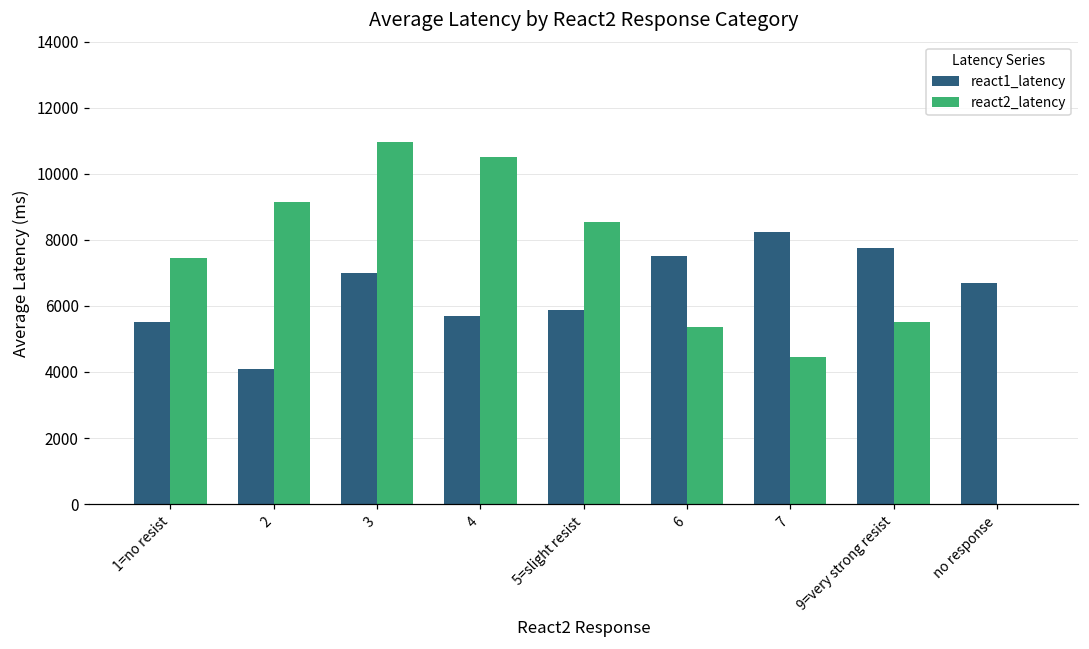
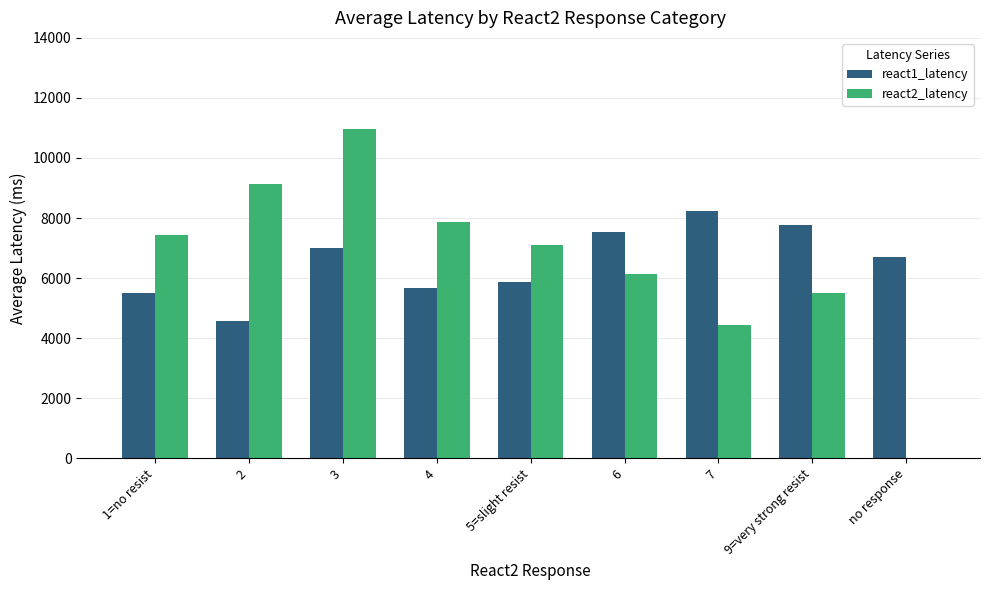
  {
    "react1_latency": {
      "1=no resist": 5500,
-     "2": 4100,
+     "2": 4600,
      "3": 7000,
      "4": 5700,
      "5=slight resist": 5900,
      "6": 7500,
      "7": 8200,
      "9=very strong resist": 7800,
      "no response": 6700
    },
    "react2_latency": {
      "1=no resist": 7400,
      "2": 9100,
      "3": 11000,
-     "4": 10500,
-     "5=slight resist": 8500,
-     "6": 5400,
+     "4": 7900,
+     "5=slight resist": 7100,
+     "6": 6100,
      "7": 4500,
      "9=very strong resist": 5500,
      "no response": 0
    }
  }
